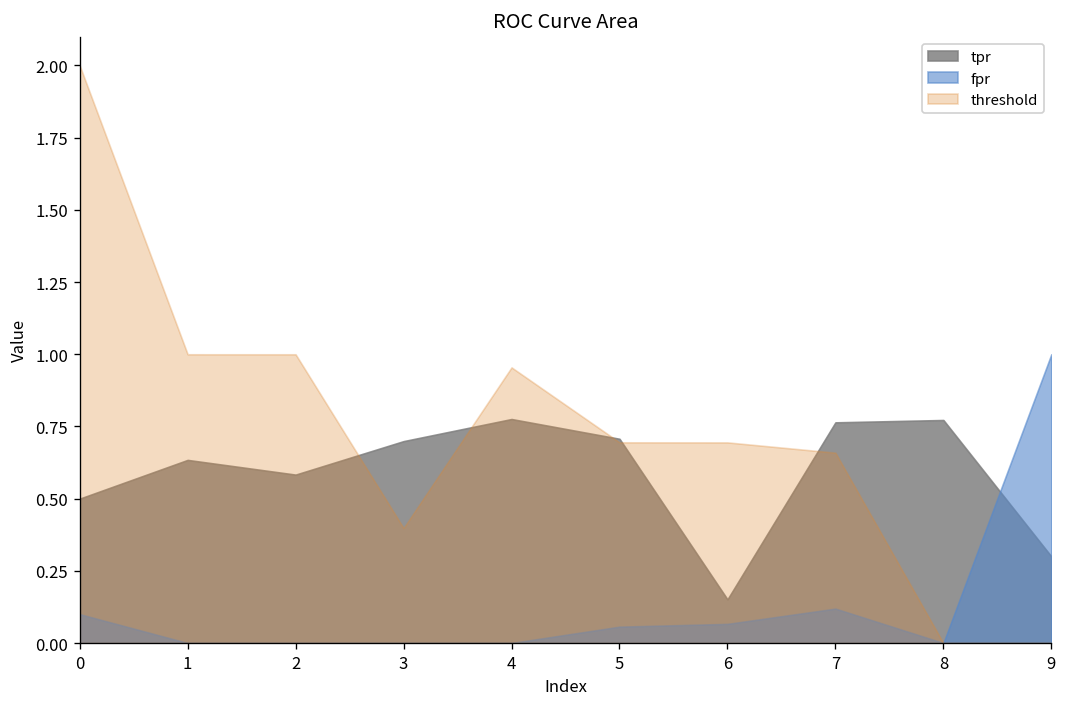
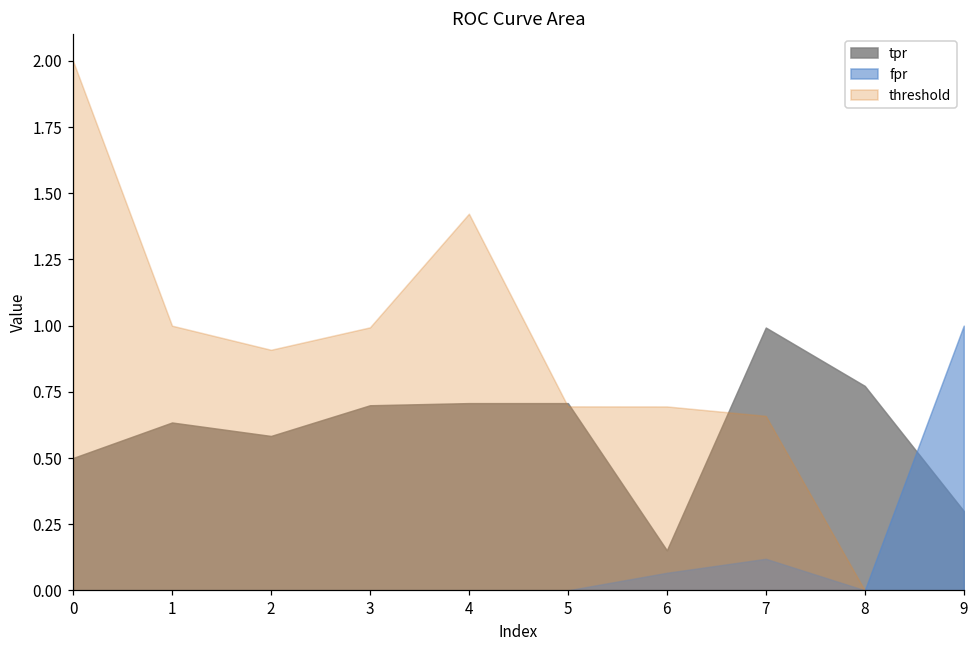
  {
    "tpr": {
      "0": 0.50,
      "1": 0.63,
      "2": 0.58,
      "3": 0.70,
-     "4": 0.78,
+     "4": 0.71,
      "5": 0.71,
      "6": 0.15,
-     "7": 0.76,
+     "7": 0.99,
      "8": 0.77,
      "9": 0.30
    },
    "fpr": {
-     "0": 0.1,
-     "5": 0.06,
+     "0": 0.0,
+     "5": 0.00,
      "6": 0.07,
      "7": 0.12,
      "9": 1.00
    },
    "threshold": {
      "0": 2.00,
      "1": 1.00,
-     "2": 1.00,
-     "3": 0.40,
-     "4": 0.95,
+     "2": 0.91,
+     "3": 0.99,
+     "4": 1.42,
      "5": 0.70,
      "6": 0.69,
      "7": 0.66,
      "9": 0.00
    }
  }
